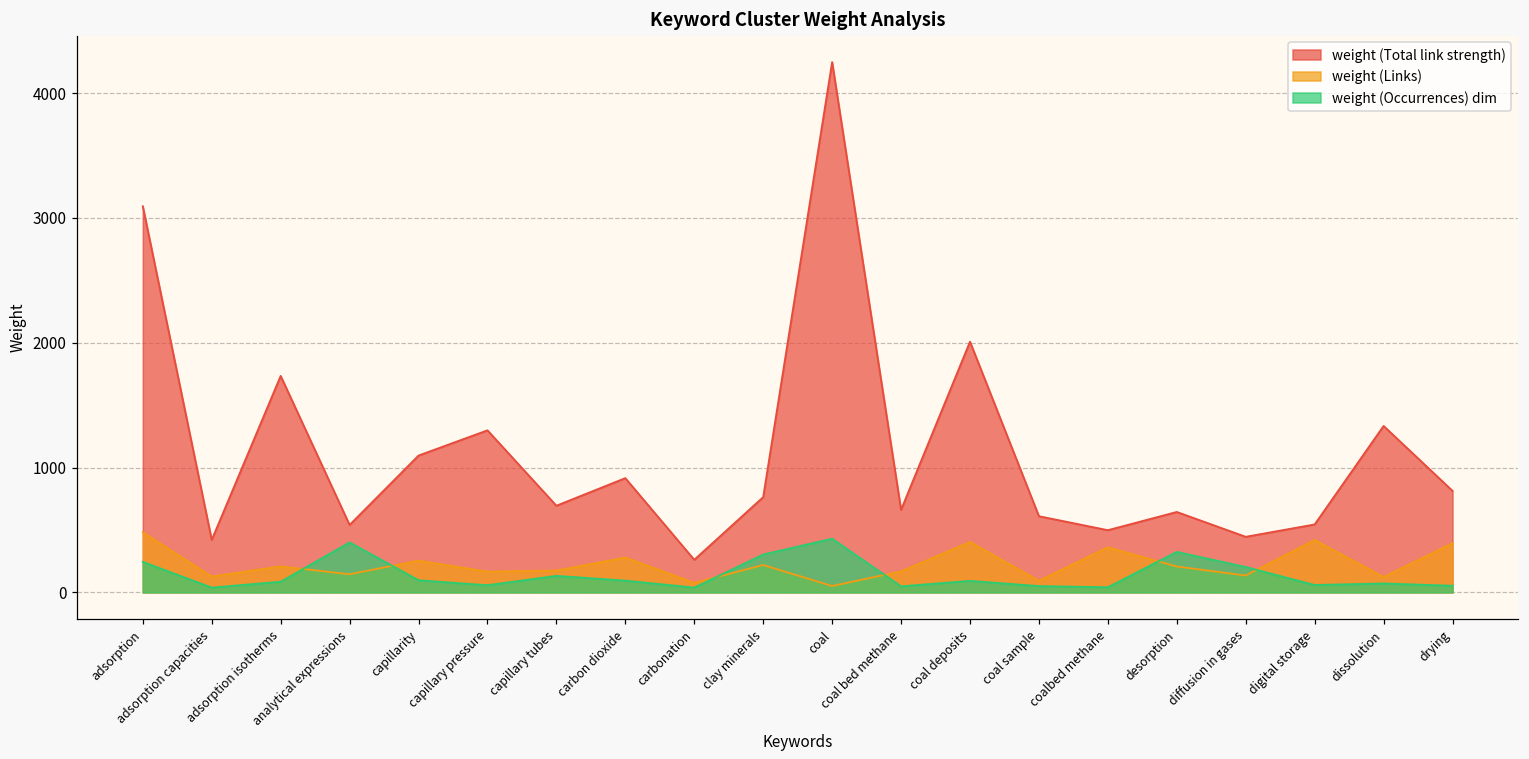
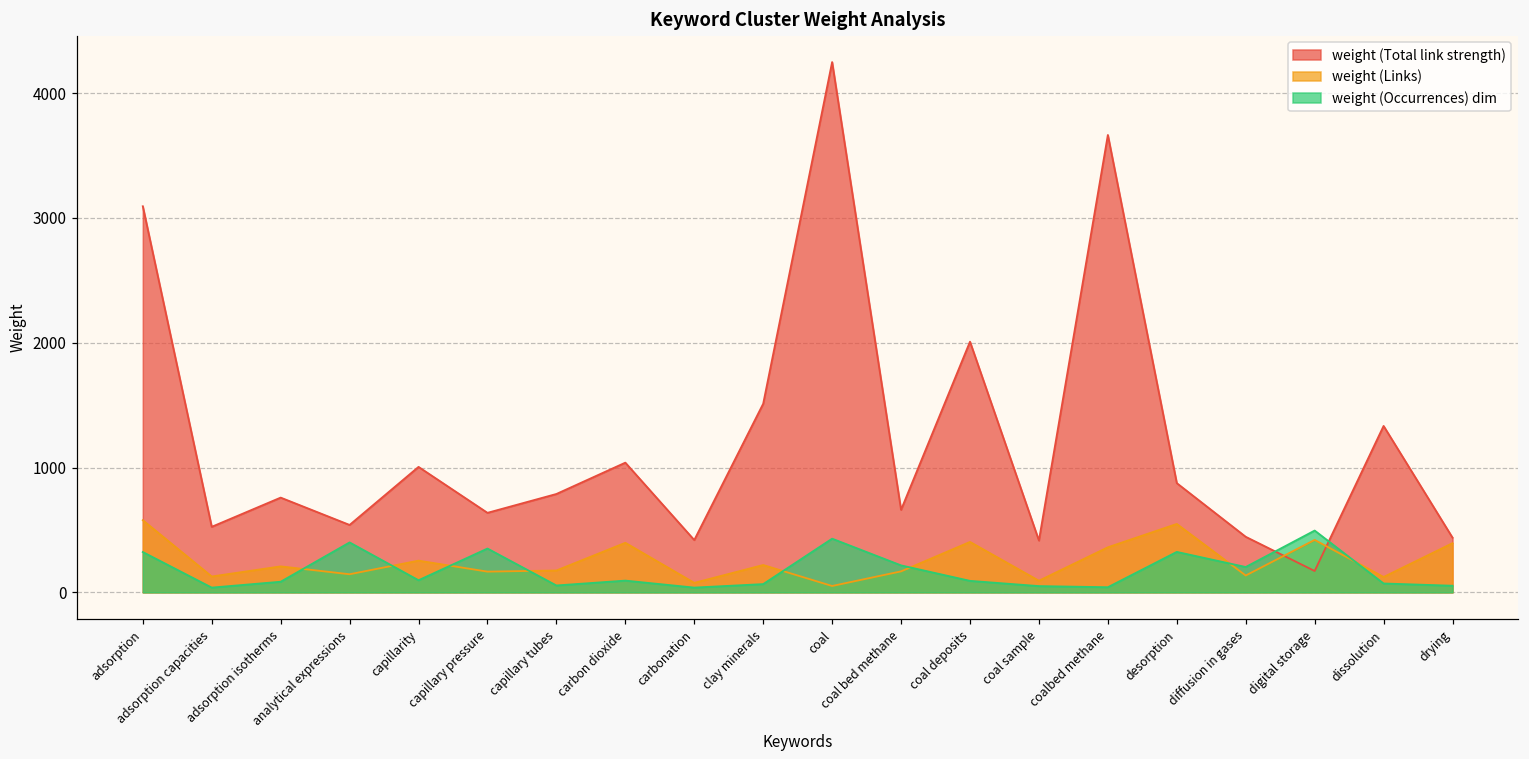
  {
    "weight (Total link strength)": {
      "adsorption": 3090,
-     "adsorption capacities": 420,
-     "adsorption isotherms": 1730,
+     "adsorption capacities": 530,
+     "adsorption isotherms": 760,
      "analytical expressions": 540,
-     "capillarity": 1100,
-     "capillary pressure": 1300,
-     "capillary tubes": 690,
-     "carbon dioxide": 920,
-     "carbonation": 260,
-     "clay minerals": 760,
+     "capillarity": 1010,
+     "capillary pressure": 640,
+     "capillary tubes": 790,
+     "carbon dioxide": 1040,
+     "carbonation": 420,
+     "clay minerals": 1510,
      "coal": 4250,
      "coal bed methane": 660,
      "coal deposits": 2010,
-     "coal sample": 610,
-     "coalbed methane": 500,
-     "desorption": 640,
+     "coal sample": 420,
+     "coalbed methane": 3660,
+     "desorption": 880,
      "diffusion in gases": 450,
-     "digital storage": 540,
+     "digital storage": 170,
      "dissolution": 1330,
-     "drying": 810
+     "drying": 440
    },
    "weight (Links)": {
-     "adsorption": 480,
+     "adsorption": 580,
      "adsorption capacities": 130,
      "adsorption isotherms": 210,
      "analytical expressions": 150,
      "capillarity": 250,
      "capillary pressure": 170,
      "capillary tubes": 180,
-     "carbon dioxide": 280,
+     "carbon dioxide": 400,
      "carbonation": 80,
      "clay minerals": 220,
      "coal": 50,
      "coal bed methane": 170,
      "coal deposits": 400,
      "coal sample": 90,
      "coalbed methane": 360,
-     "desorption": 210,
+     "desorption": 550,
      "diffusion in gases": 140,
      "digital storage": 420,
      "dissolution": 120,
      "drying": 390
    },
    "weight (Occurrences) dim": {
-     "adsorption": 240,
+     "adsorption": 320,
      "adsorption capacities": 40,
      "adsorption isotherms": 90,
      "analytical expressions": 400,
      "capillarity": 100,
-     "capillary pressure": 60,
-     "capillary tubes": 130,
+     "capillary pressure": 350,
+     "capillary tubes": 60,
      "carbon dioxide": 90,
      "carbonation": 40,
-     "clay minerals": 300,
+     "clay minerals": 70,
      "coal": 430,
-     "coal bed methane": 50,
+     "coal bed methane": 220,
      "coal deposits": 90,
      "coal sample": 50,
      "coalbed methane": 40,
      "desorption": 320,
      "diffusion in gases": 200,
-     "digital storage": 60,
+     "digital storage": 500,
      "dissolution": 70,
      "drying": 50
    }
  }
